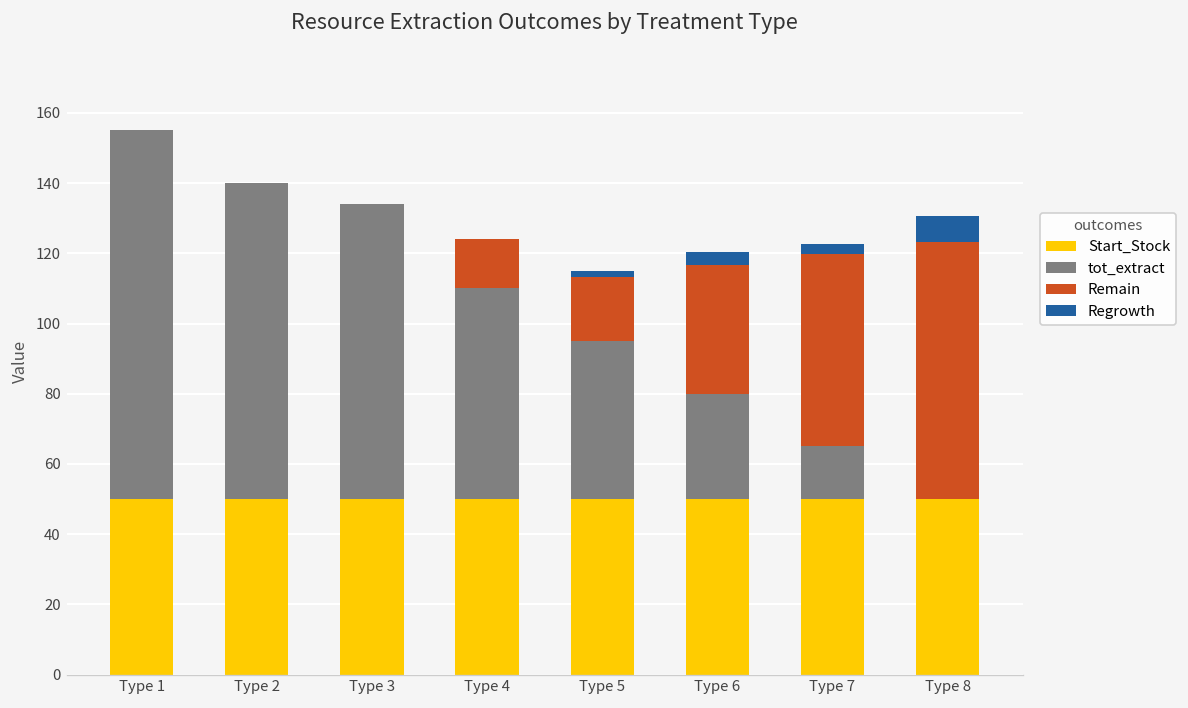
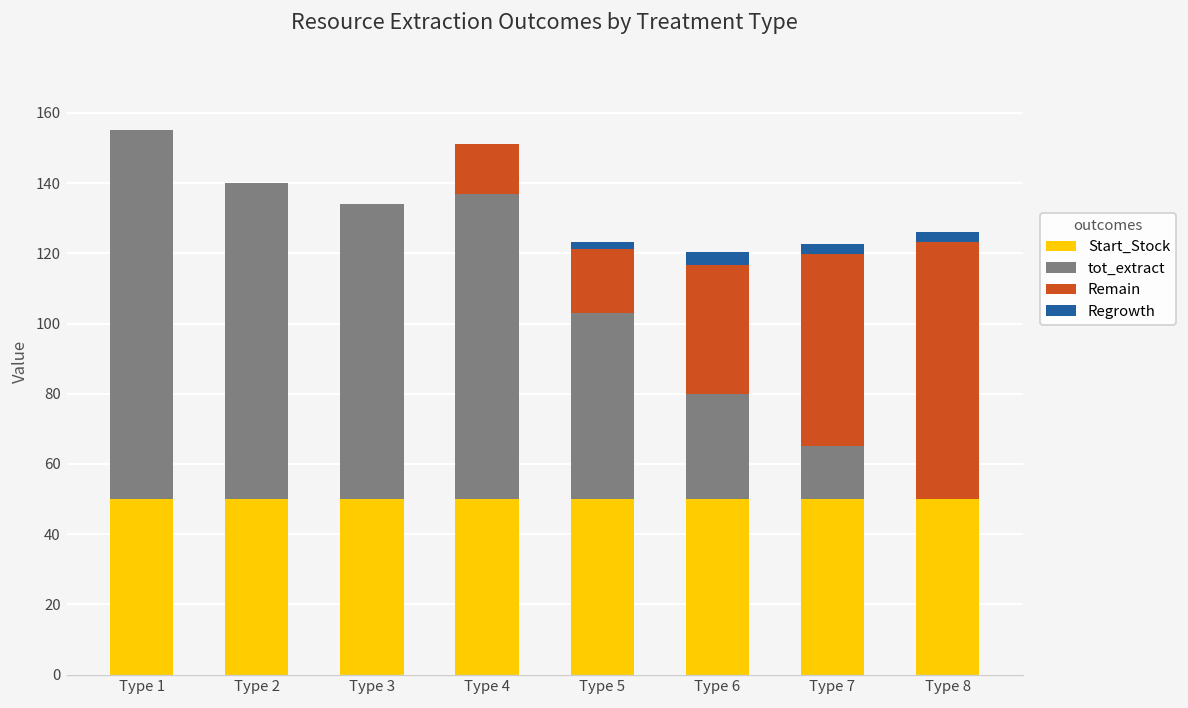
  {
    "Start_Stock": {
      "Type 1": 50,
      "Type 2": 50,
      "Type 3": 50,
      "Type 4": 50,
      "Type 5": 50,
      "Type 6": 50,
      "Type 7": 50,
      "Type 8": 50
    },
    "tot_extract": {
      "Type 1": 105,
      "Type 2": 90,
      "Type 3": 84,
-     "Type 4": 60,
-     "Type 5": 45,
+     "Type 4": 87,
+     "Type 5": 53,
      "Type 6": 30,
      "Type 7": 15,
      "Type 8": 0
    },
    "Remain": {
      "Type 1": 0,
      "Type 2": 0,
      "Type 3": 0,
      "Type 4": 14,
      "Type 5": 18,
      "Type 6": 37,
      "Type 7": 55,
      "Type 8": 73
    },
    "Regrowth": {
      "Type 1": 0,
      "Type 2": 0,
      "Type 3": 0,
      "Type 4": 0,
      "Type 5": 2,
      "Type 6": 4,
      "Type 7": 3,
-     "Type 8": 7
+     "Type 8": 3
    }
  }
